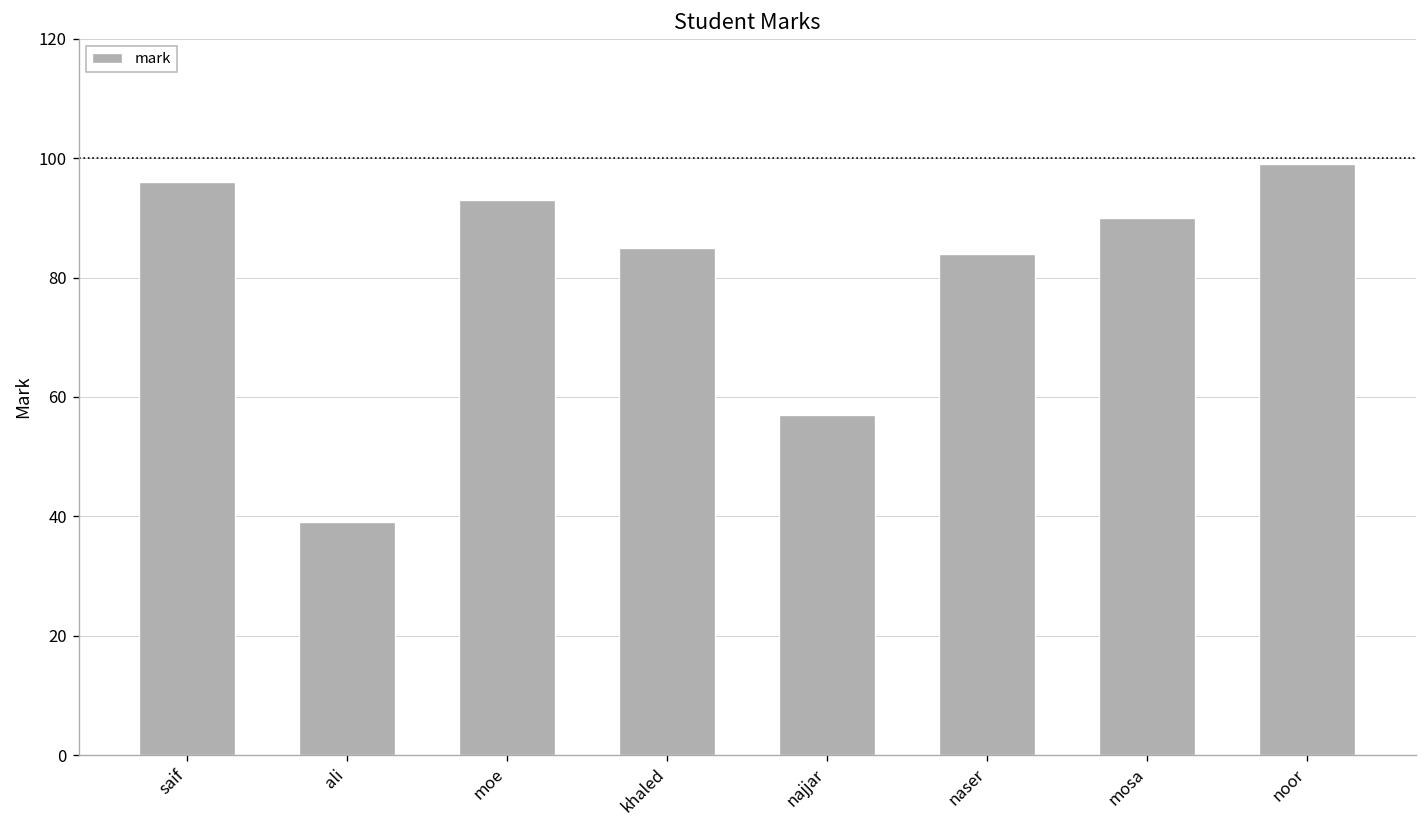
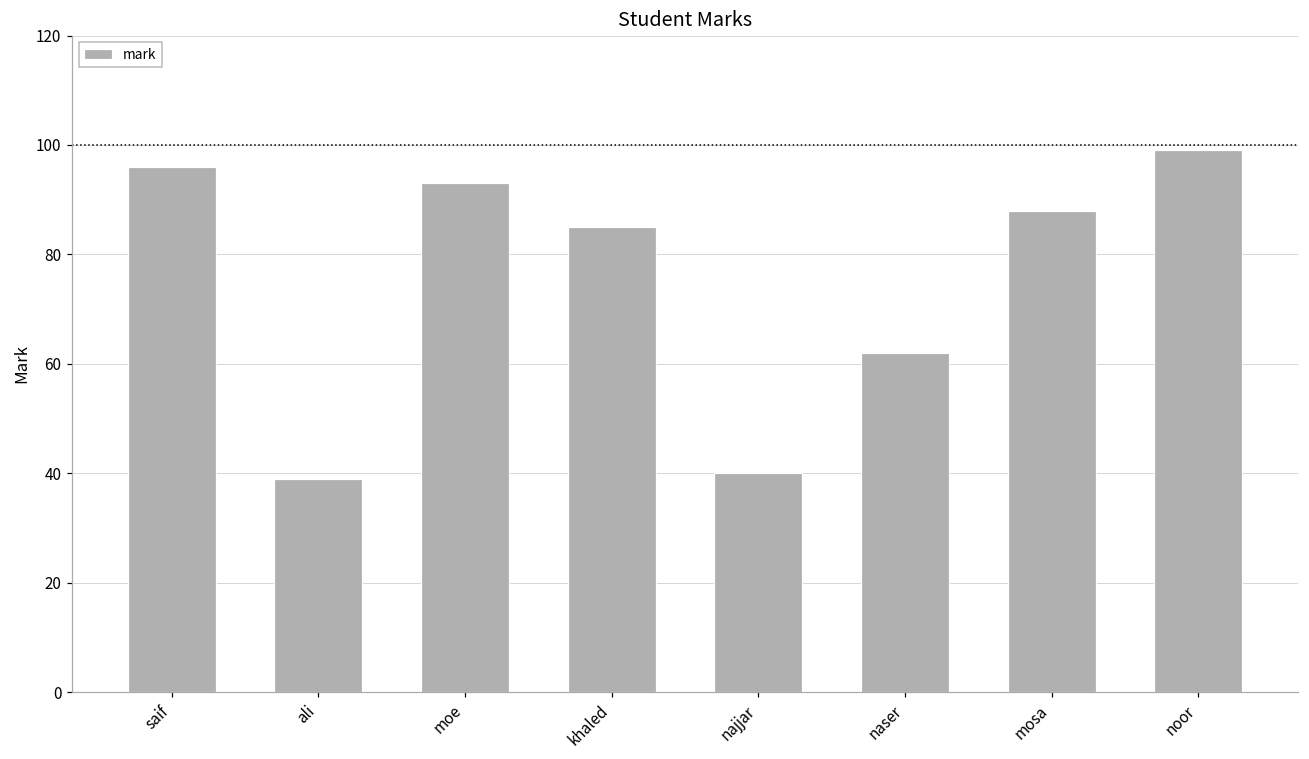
  {
    "saif": 96,
    "ali": 39,
    "moe": 93,
    "khaled": 85,
-   "najjar": 57,
-   "naser": 84,
-   "mosa": 90,
+   "najjar": 40,
+   "naser": 62,
+   "mosa": 88,
    "noor": 99
  }
